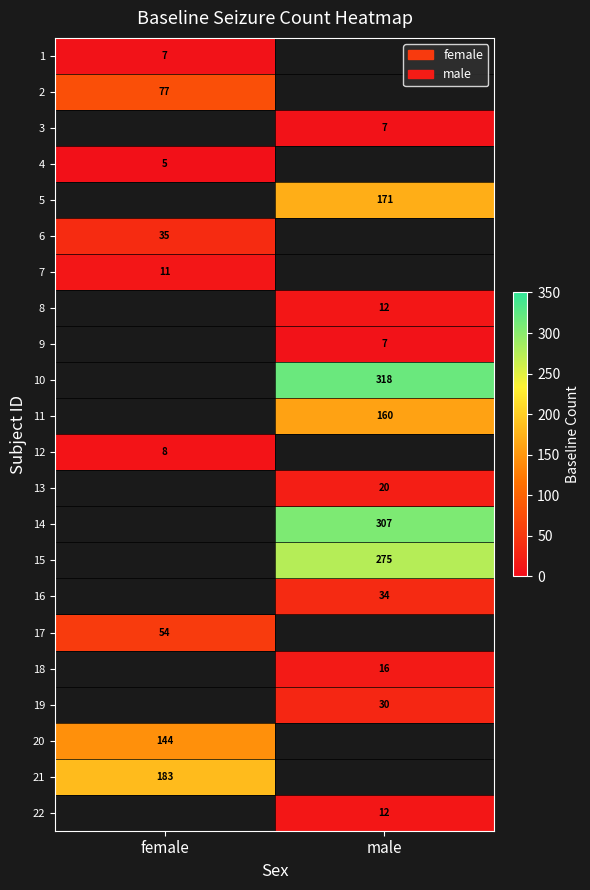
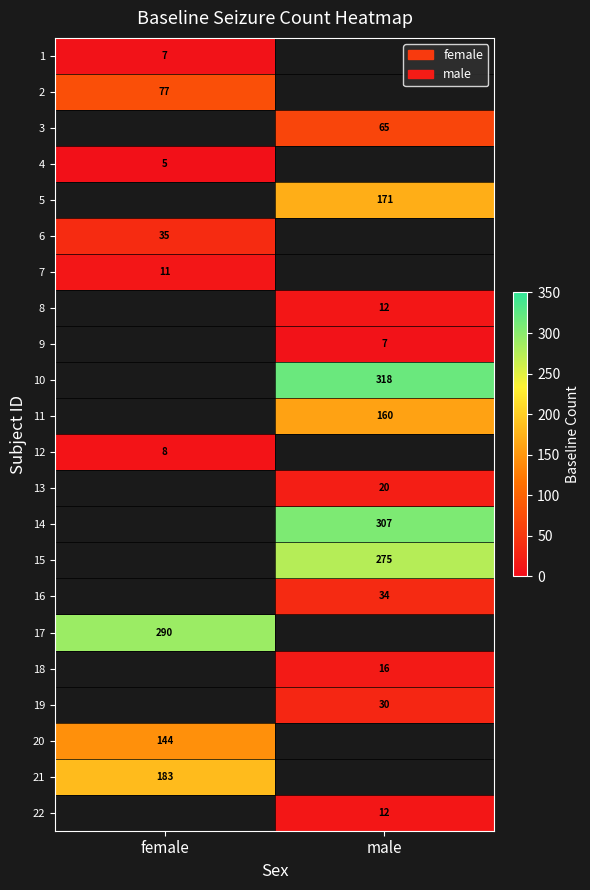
  {
    "1": {
      "female": 7
    },
    "2": {
      "female": 77
    },
    "3": {
-     "male": 7
+     "male": 65
    },
    "4": {
      "female": 5
    },
    "5": {
      "male": 171
    },
    "6": {
      "female": 35
    },
    "7": {
      "female": 11
    },
    "8": {
      "male": 12
    },
    "9": {
      "male": 7
    },
    "10": {
      "male": 318
    },
    "11": {
      "male": 160
    },
    "12": {
      "female": 8
    },
    "13": {
      "male": 20
    },
    "14": {
      "male": 307
    },
    "15": {
      "male": 275
    },
    "16": {
      "male": 34
    },
    "17": {
-     "female": 54
+     "female": 290
    },
    "18": {
      "male": 16
    },
    "19": {
      "male": 30
    },
    "20": {
      "female": 144
    },
    "21": {
      "female": 183
    },
    "22": {
      "male": 12
    }
  }
